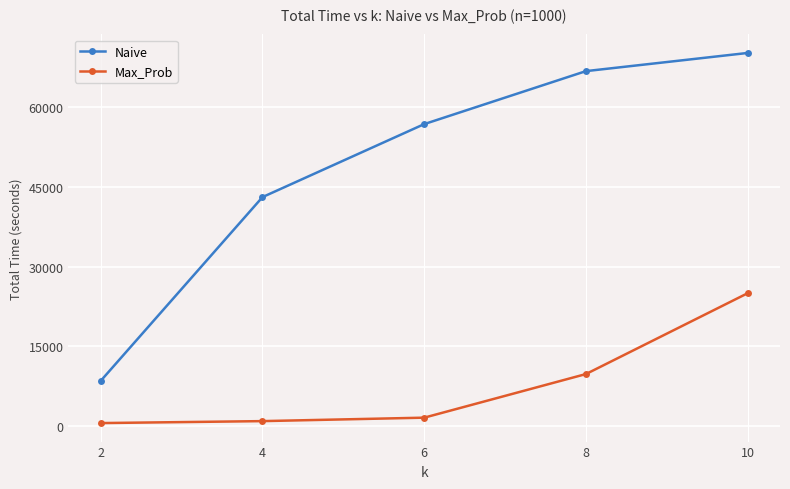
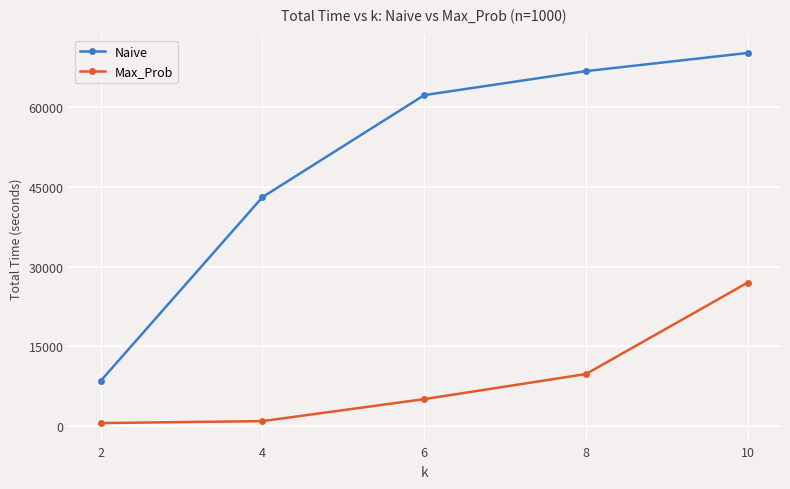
  {
    "Naive": {
      "2": 9000,
      "4": 43000,
-     "6": 57000,
+     "6": 62000,
      "8": 67000,
      "10": 70000
    },
    "Max_Prob": {
      "2": 1000,
      "4": 1000,
-     "6": 2000,
+     "6": 5000,
      "8": 10000,
-     "10": 25000
+     "10": 27000
    }
  }
